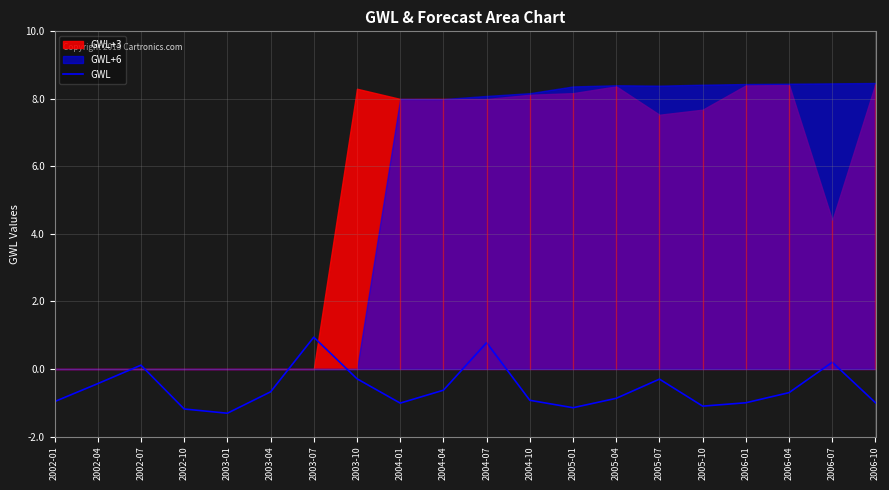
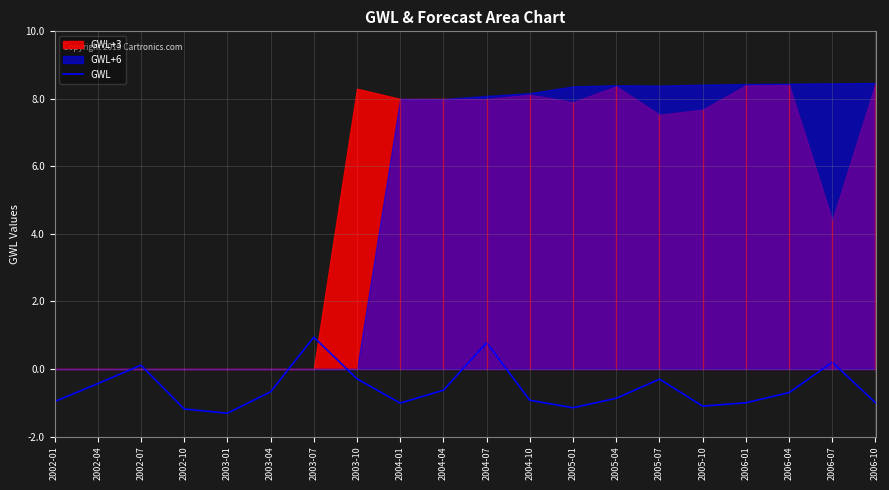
  {
    "GWL+3": {
      "2003-10": 8.3,
      "2004-07": 8.0,
-     "2005-01": 8.2,
+     "2005-01": 7.9,
      "2005-07": 7.5,
      "2005-10": 7.7,
      "2006-07": 4.4
    }
  }
